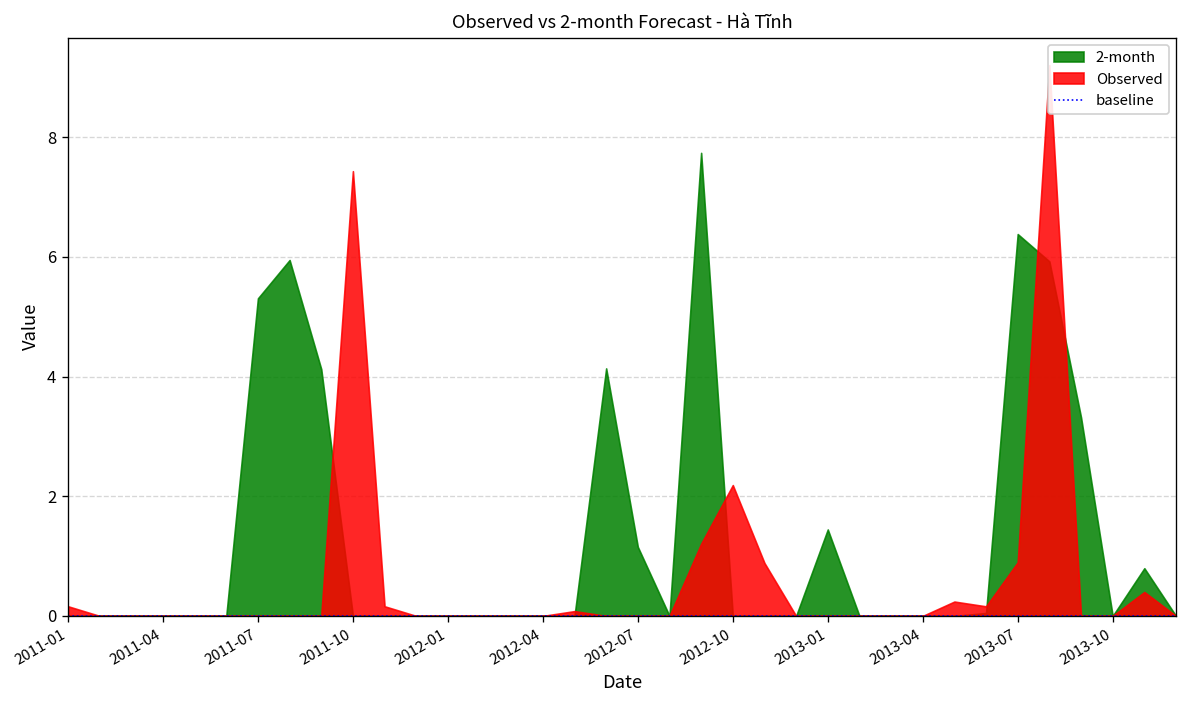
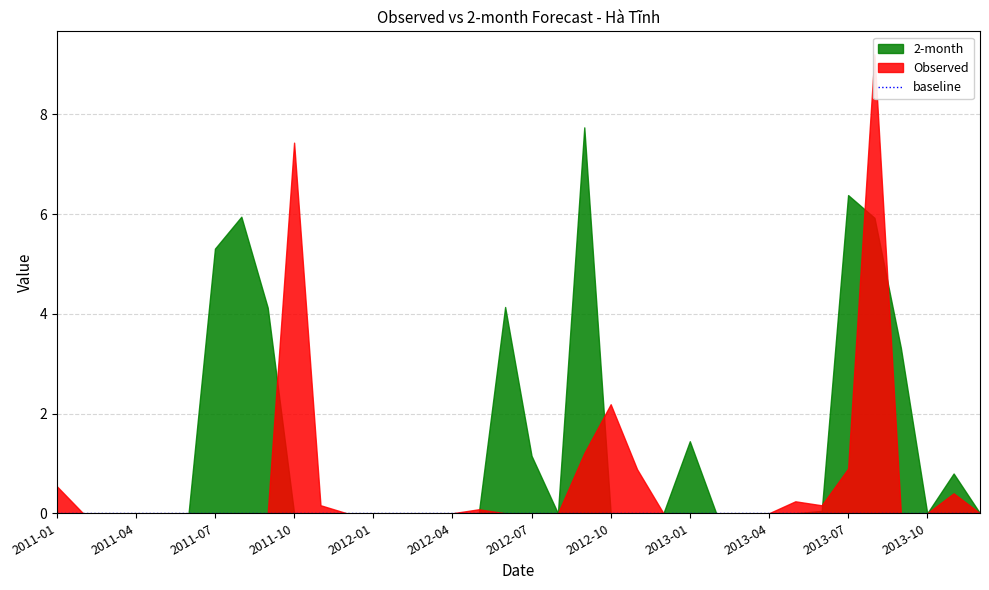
  {
    "2-month": {
      "2011-07": 5.3,
      "2012-07": 1.2,
      "2013-01": 1.4,
      "2013-07": 6.4
    },
    "baseline": {
      "2013-07": 0.0
    },
    "Observed": {
-     "2011-01": 0.2,
+     "2011-01": 0.5,
      "2011-10": 7.4,
      "2012-10": 2.2,
      "2013-07": 0.9
    }
  }
